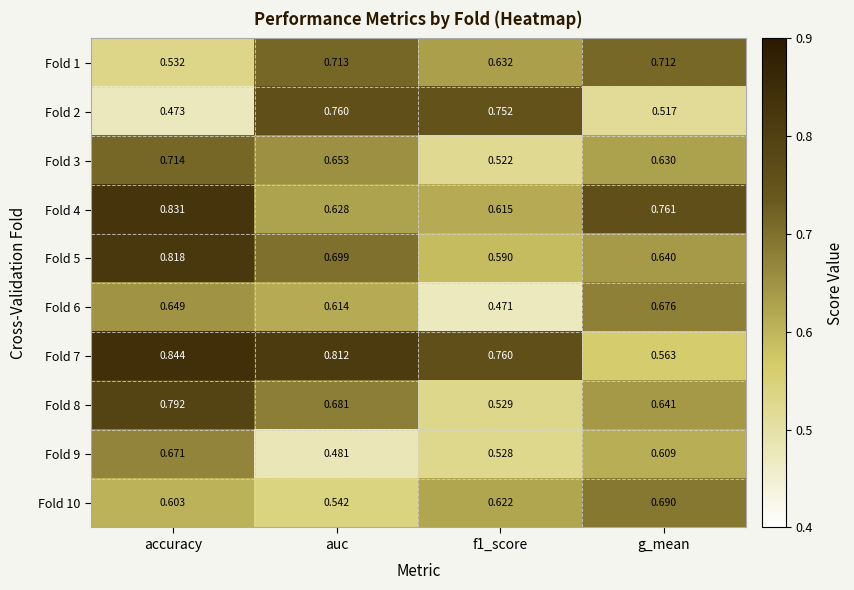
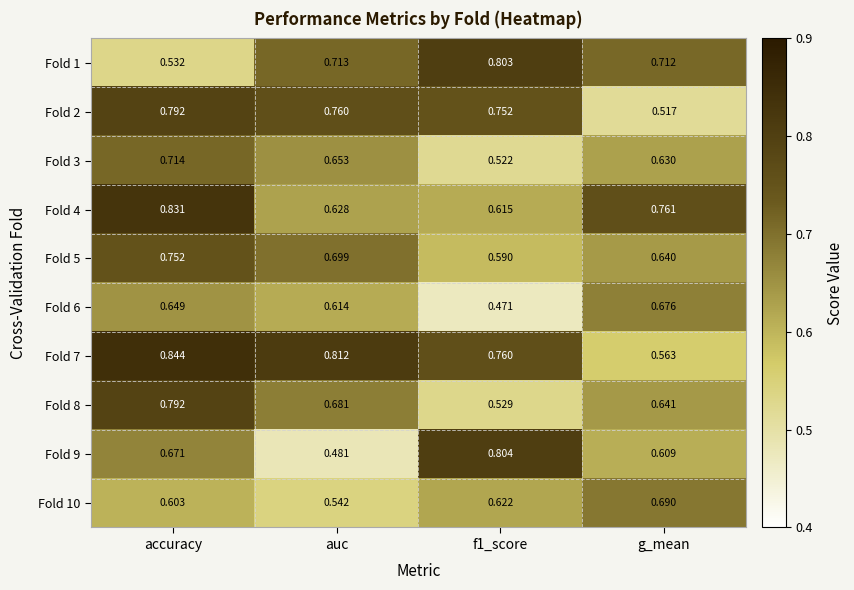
  {
    "Fold 1": {
      "accuracy": 0.532,
      "auc": 0.713,
-     "f1_score": 0.632,
+     "f1_score": 0.803,
      "g_mean": 0.712
    },
    "Fold 2": {
-     "accuracy": 0.473,
+     "accuracy": 0.792,
      "auc": 0.760,
      "f1_score": 0.752,
      "g_mean": 0.517
    },
    "Fold 3": {
      "accuracy": 0.714,
      "auc": 0.653,
      "f1_score": 0.522,
      "g_mean": 0.630
    },
    "Fold 4": {
      "accuracy": 0.831,
      "auc": 0.628,
      "f1_score": 0.615,
      "g_mean": 0.761
    },
    "Fold 5": {
-     "accuracy": 0.818,
+     "accuracy": 0.752,
      "auc": 0.699,
      "f1_score": 0.590,
      "g_mean": 0.640
    },
    "Fold 6": {
      "accuracy": 0.649,
      "auc": 0.614,
      "f1_score": 0.471,
      "g_mean": 0.676
    },
    "Fold 7": {
      "accuracy": 0.844,
      "auc": 0.812,
      "f1_score": 0.760,
      "g_mean": 0.563
    },
    "Fold 8": {
      "accuracy": 0.792,
      "auc": 0.681,
      "f1_score": 0.529,
      "g_mean": 0.641
    },
    "Fold 9": {
      "accuracy": 0.671,
      "auc": 0.481,
-     "f1_score": 0.528,
+     "f1_score": 0.804,
      "g_mean": 0.609
    },
    "Fold 10": {
      "accuracy": 0.603,
      "auc": 0.542,
      "f1_score": 0.622,
      "g_mean": 0.690
    }
  }
